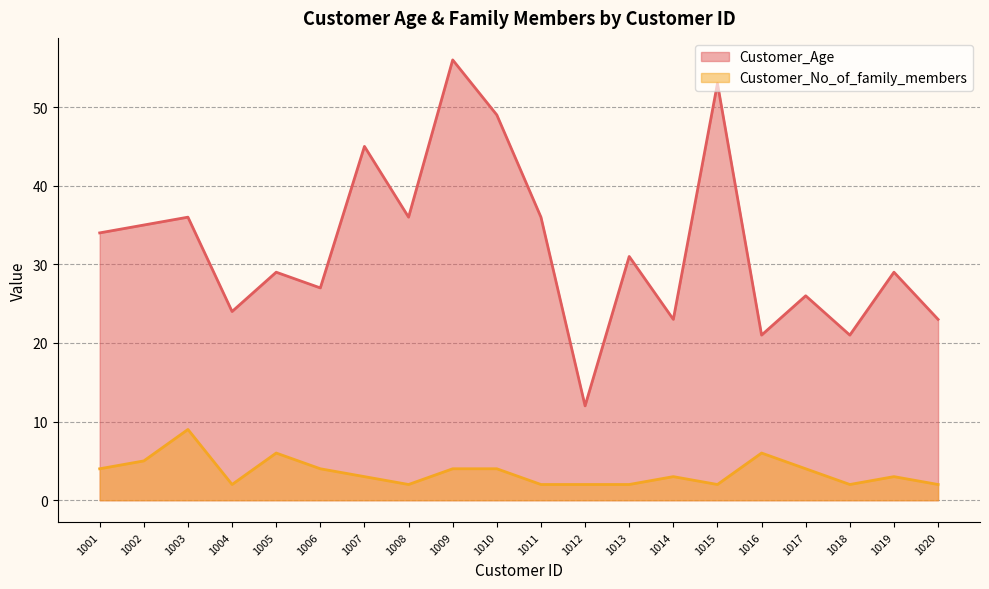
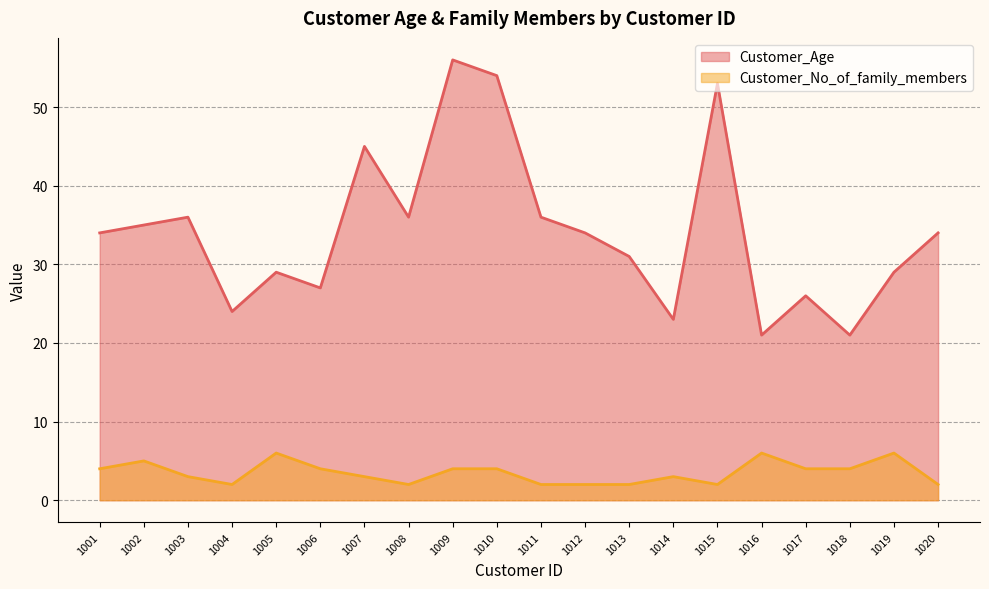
  {
    "Customer_Age": {
      "1001": 34,
      "1002": 35,
      "1003": 36,
      "1004": 24,
      "1005": 29,
      "1006": 27,
      "1007": 45,
      "1008": 36,
      "1009": 56,
-     "1010": 49,
+     "1010": 54,
      "1011": 36,
-     "1012": 12,
+     "1012": 34,
      "1013": 31,
      "1014": 23,
      "1016": 21,
      "1017": 26,
      "1018": 21,
      "1019": 29,
-     "1020": 23
+     "1020": 34
    },
    "Customer_No_of_family_members": {
      "1001": 4,
      "1002": 5,
-     "1003": 9,
+     "1003": 3,
      "1004": 2,
      "1005": 6,
      "1006": 4,
      "1007": 3,
      "1008": 2,
      "1009": 4,
      "1010": 4,
      "1011": 2,
      "1012": 2,
      "1013": 2,
      "1014": 3,
      "1015": 2,
      "1016": 6,
      "1017": 4,
-     "1018": 2,
-     "1019": 3,
+     "1018": 4,
+     "1019": 6,
      "1020": 2
    }
  }
